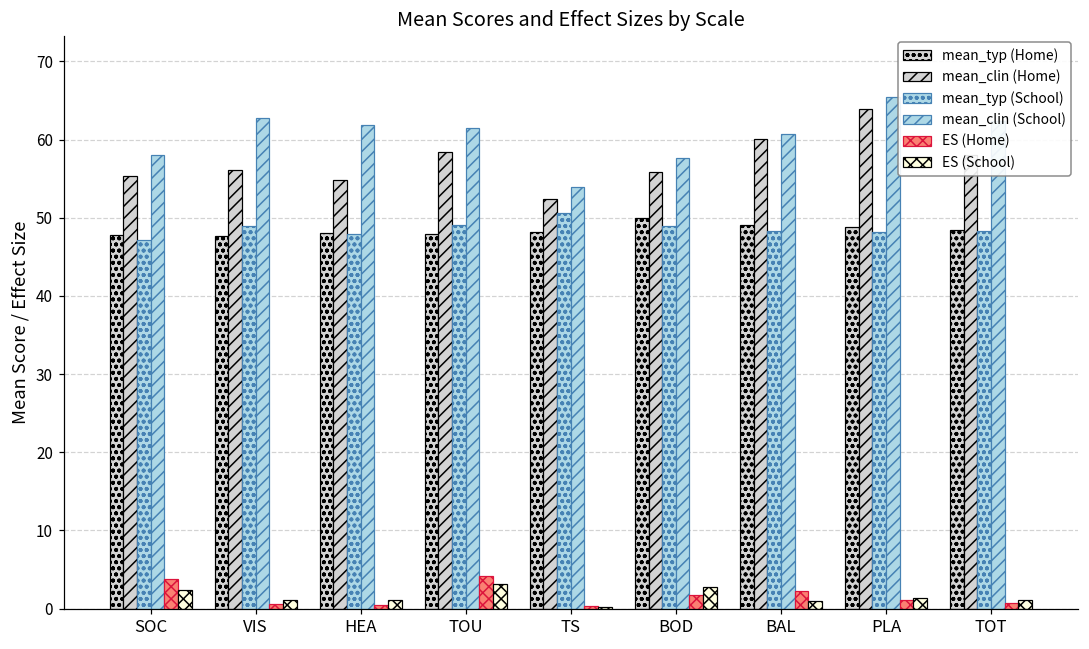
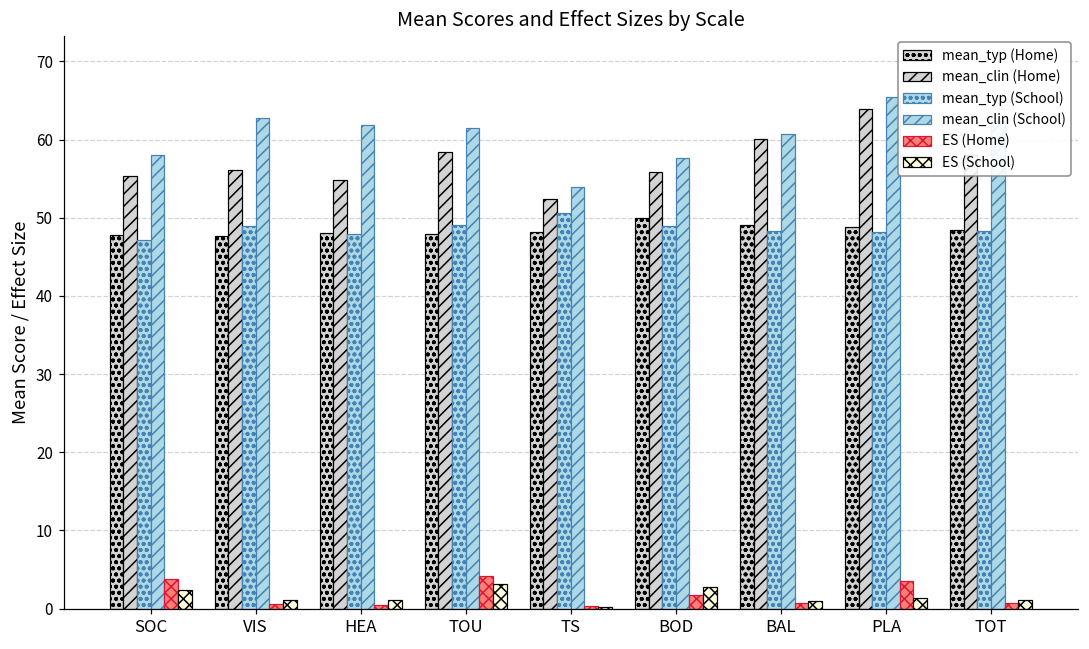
  {
    "ES (Home)": {
      "SOC": 4,
      "VIS": 1,
      "HEA": 0,
      "TOU": 4,
      "BOD": 2,
-     "BAL": 2,
-     "PLA": 1,
+     "BAL": 1,
+     "PLA": 4,
      "TOT": 1
    },
    "ES (School)": {
      "SOC": 2,
      "VIS": 1,
      "HEA": 1,
      "TOU": 3,
      "BOD": 3,
      "BAL": 1,
      "PLA": 1,
      "TOT": 1
    }
  }
